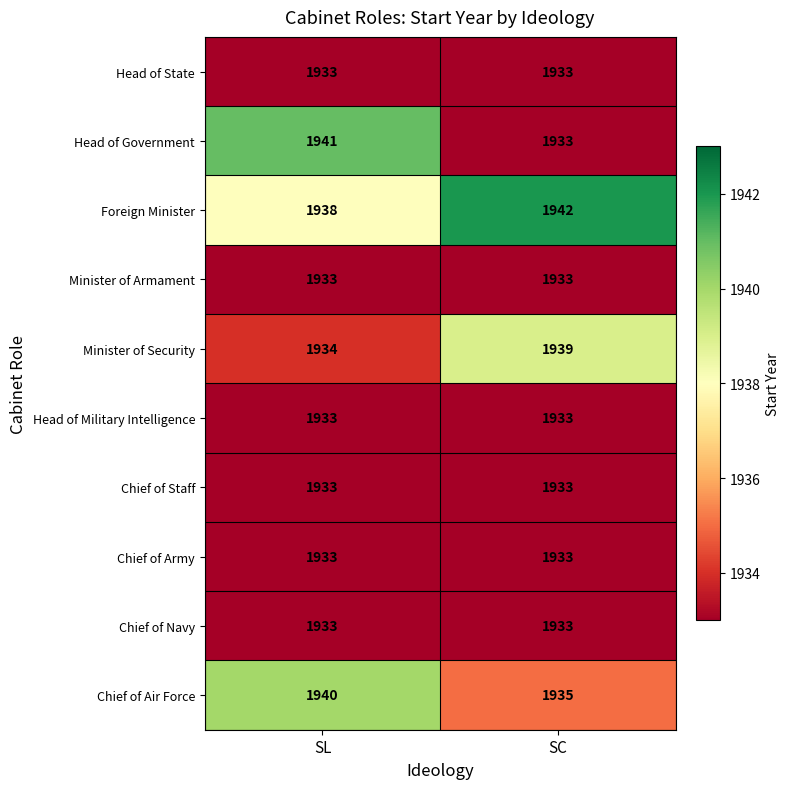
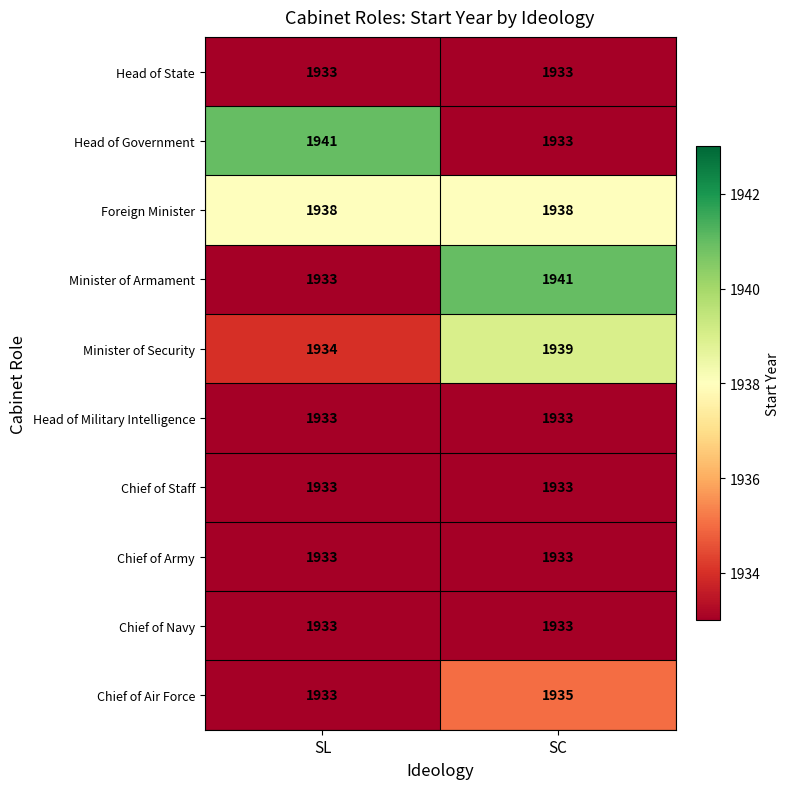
  {
    "Head of State": {
      "SL": 1933,
      "SC": 1933
    },
    "Head of Government": {
      "SL": 1941,
      "SC": 1933
    },
    "Foreign Minister": {
      "SL": 1938,
-     "SC": 1942
+     "SC": 1938
    },
    "Minister of Armament": {
      "SL": 1933,
-     "SC": 1933
+     "SC": 1941
    },
    "Minister of Security": {
      "SL": 1934,
      "SC": 1939
    },
    "Head of Military Intelligence": {
      "SL": 1933,
      "SC": 1933
    },
    "Chief of Staff": {
      "SL": 1933,
      "SC": 1933
    },
    "Chief of Army": {
      "SL": 1933,
      "SC": 1933
    },
    "Chief of Navy": {
      "SL": 1933,
      "SC": 1933
    },
    "Chief of Air Force": {
-     "SL": 1940,
+     "SL": 1933,
      "SC": 1935
    }
  }
